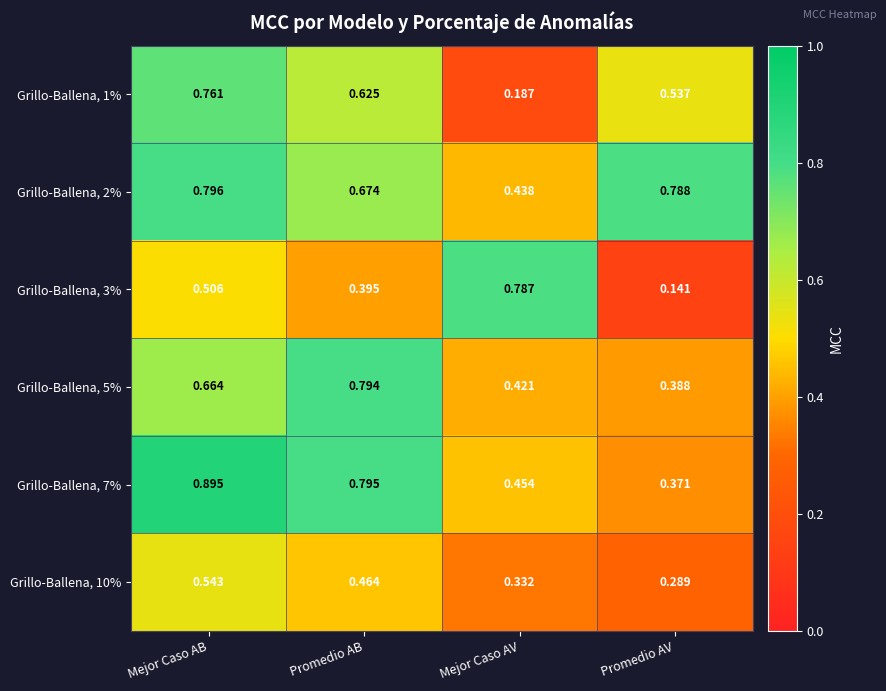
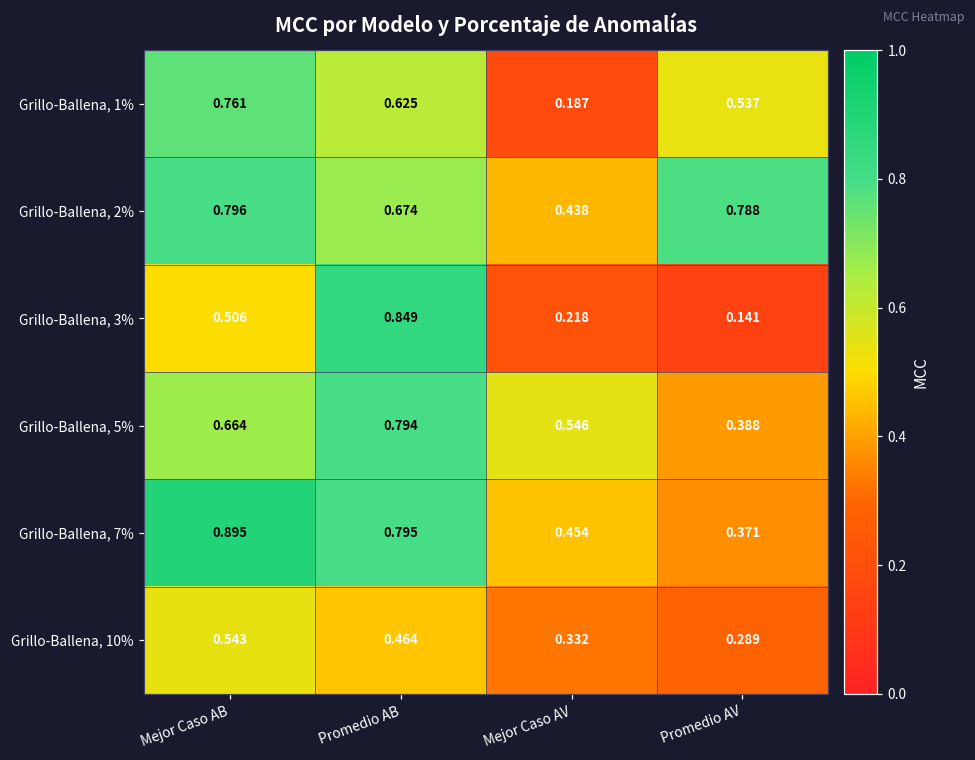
  {
    "Grillo-Ballena, 1%": {
      "Mejor Caso AB": 0.761,
      "Promedio AB": 0.625,
      "Mejor Caso AV": 0.187,
      "Promedio AV": 0.537
    },
    "Grillo-Ballena, 2%": {
      "Mejor Caso AB": 0.796,
      "Promedio AB": 0.674,
      "Mejor Caso AV": 0.438,
      "Promedio AV": 0.788
    },
    "Grillo-Ballena, 3%": {
      "Mejor Caso AB": 0.506,
-     "Promedio AB": 0.395,
-     "Mejor Caso AV": 0.787,
+     "Promedio AB": 0.849,
+     "Mejor Caso AV": 0.218,
      "Promedio AV": 0.141
    },
    "Grillo-Ballena, 5%": {
      "Mejor Caso AB": 0.664,
      "Promedio AB": 0.794,
-     "Mejor Caso AV": 0.421,
+     "Mejor Caso AV": 0.546,
      "Promedio AV": 0.388
    },
    "Grillo-Ballena, 7%": {
      "Mejor Caso AB": 0.895,
      "Promedio AB": 0.795,
      "Mejor Caso AV": 0.454,
      "Promedio AV": 0.371
    },
    "Grillo-Ballena, 10%": {
      "Mejor Caso AB": 0.543,
      "Promedio AB": 0.464,
      "Mejor Caso AV": 0.332,
      "Promedio AV": 0.289
    }
  }
